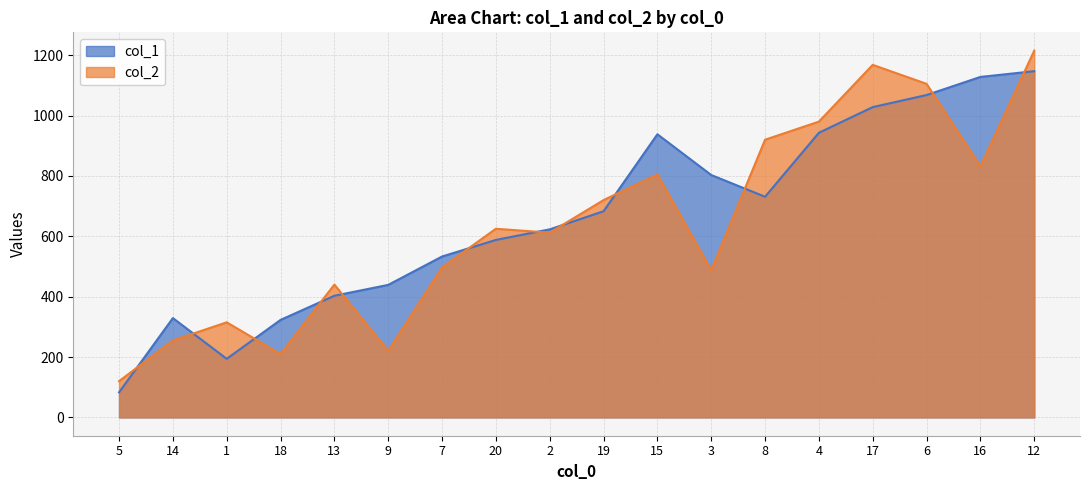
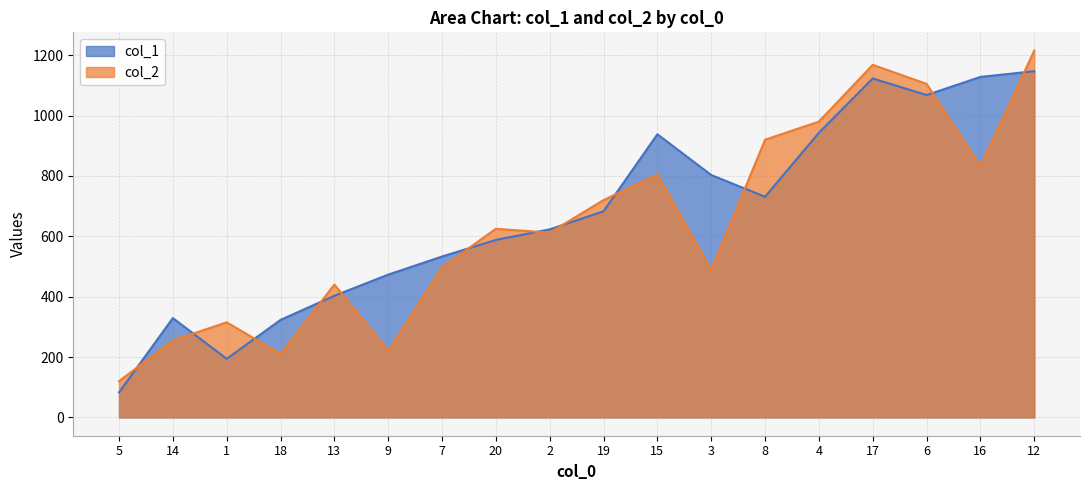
  {
    "col_1": {
      "5": 80,
      "14": 330,
      "1": 190,
      "18": 320,
      "13": 400,
-     "9": 440,
+     "9": 470,
      "7": 530,
      "20": 590,
      "2": 620,
      "19": 680,
      "15": 940,
      "3": 800,
      "8": 730,
      "4": 940,
-     "17": 1030,
+     "17": 1120,
      "6": 1070,
      "16": 1130,
      "12": 1150
    },
    "col_2": {
      "5": 120,
      "14": 260,
      "1": 320,
      "18": 210,
      "13": 440,
      "9": 220,
      "7": 500,
      "20": 630,
      "2": 610,
      "19": 720,
      "15": 810,
      "3": 490,
      "8": 920,
      "4": 980,
      "17": 1170,
      "6": 1110,
      "16": 830,
      "12": 1220
    }
  }
